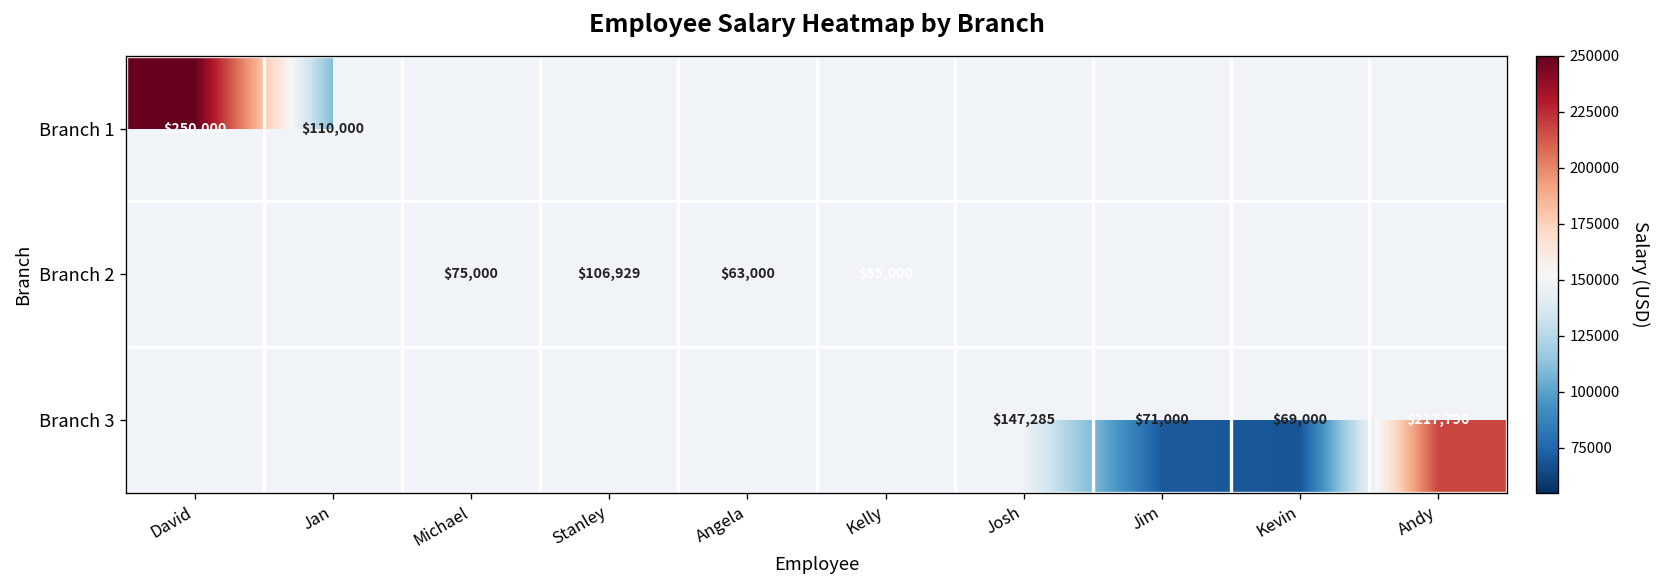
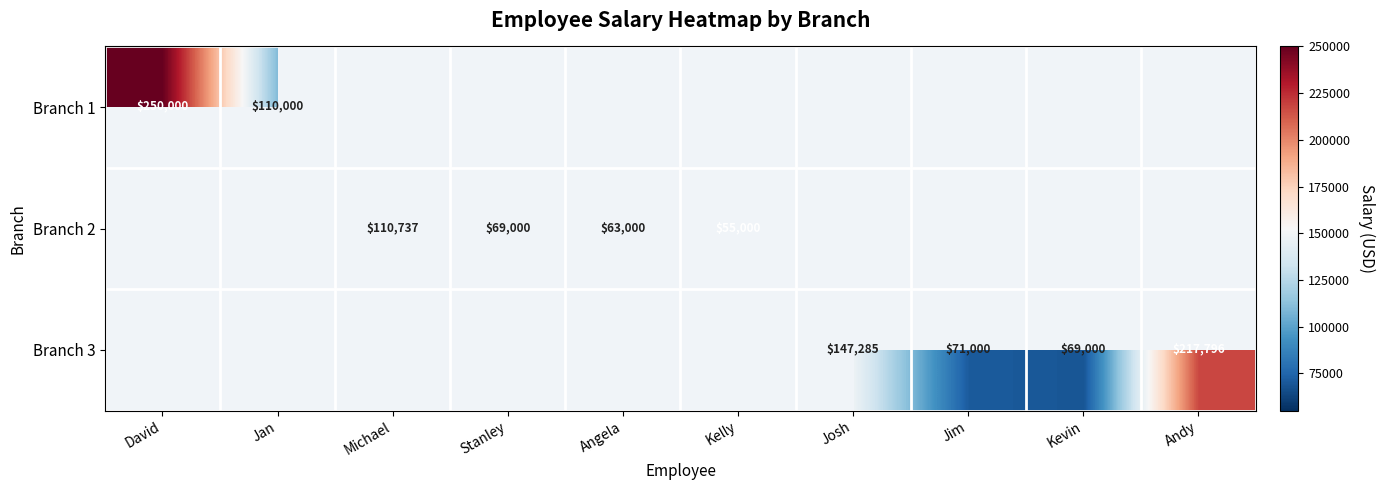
  {
    "Branch 1": {
      "Jan": "$110,000"
    },
    "Branch 2": {
-     "Michael": "$75,000",
-     "Stanley": "$106,929",
+     "Michael": "$110,737",
+     "Stanley": "$69,000",
      "Angela": "$63,000"
    },
    "Branch 3": {
      "Josh": "$147,285",
      "Jim": "$71,000",
      "Kevin": "$69,000"
    }
  }
